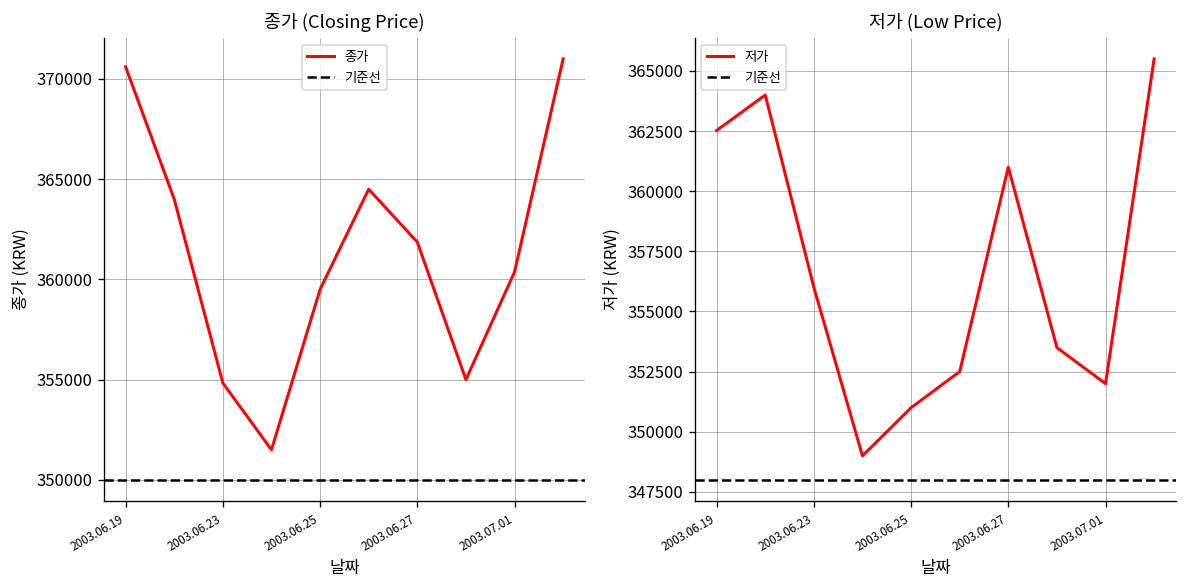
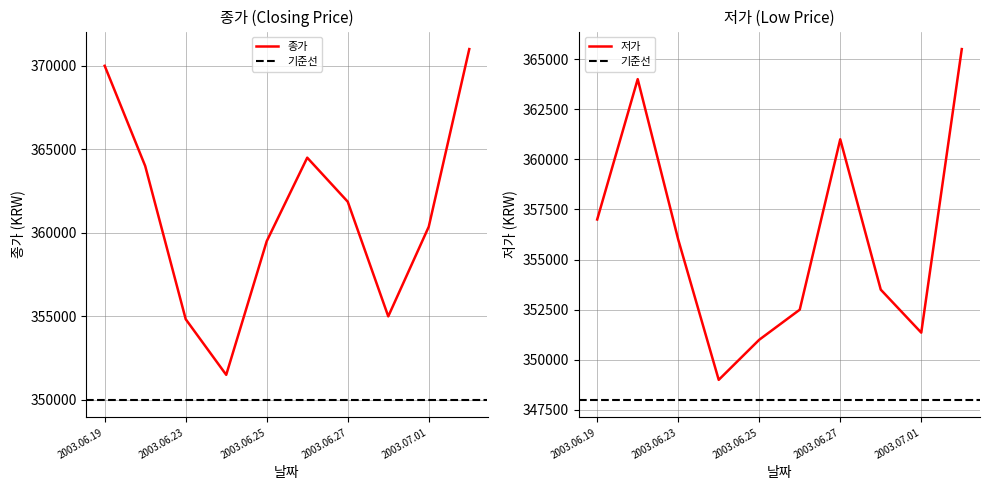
  {
    "종가 (Closing Price)": {
-     "2003.06.19": 370600,
+     "2003.06.19": 370000,
      "2003.06.23": 354800,
      "2003.06.25": 359500,
      "2003.06.27": 361900,
      "2003.07.01": 360400
    },
    "저가 (Low Price)": {
-     "2003.06.19": 362500,
+     "2003.06.19": 357000,
      "2003.06.23": 356000,
      "2003.06.25": 351000,
      "2003.06.27": 361000,
-     "2003.07.01": 352000
+     "2003.07.01": 351400
    }
  }
